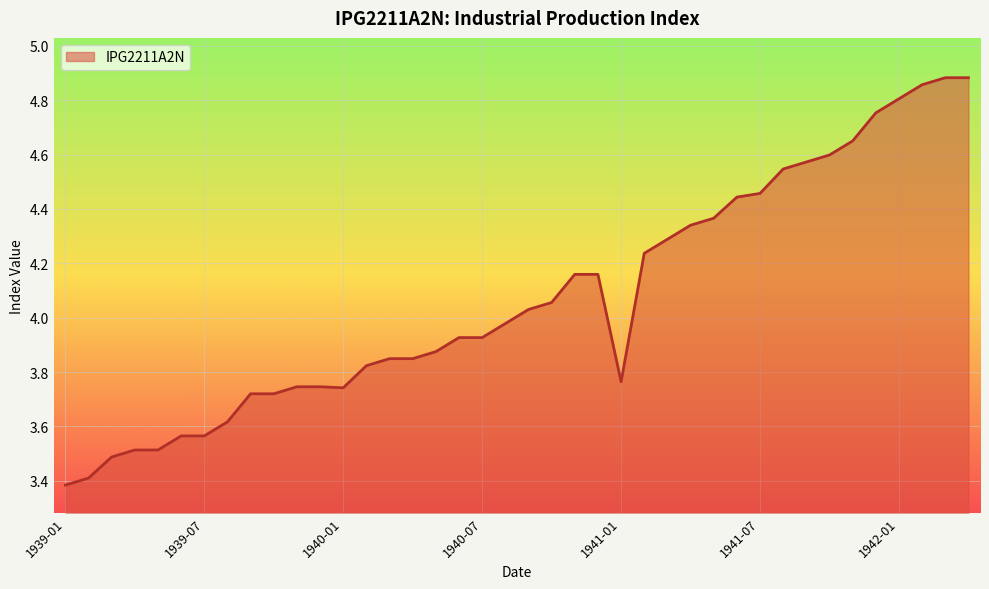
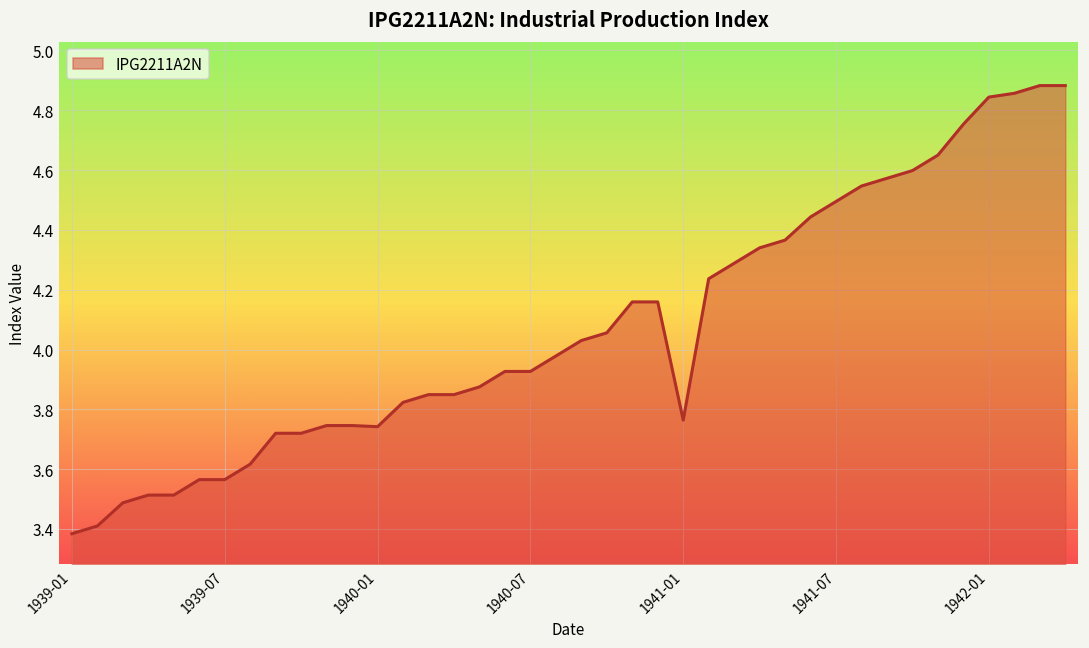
  {
    "1939-01": 3.38,
    "1939-07": 3.57,
    "1940-01": 3.74,
    "1940-07": 3.93,
    "1941-01": 3.76,
-   "1941-07": 4.46,
-   "1942-01": 4.81
+   "1941-07": 4.50,
+   "1942-01": 4.84
  }
